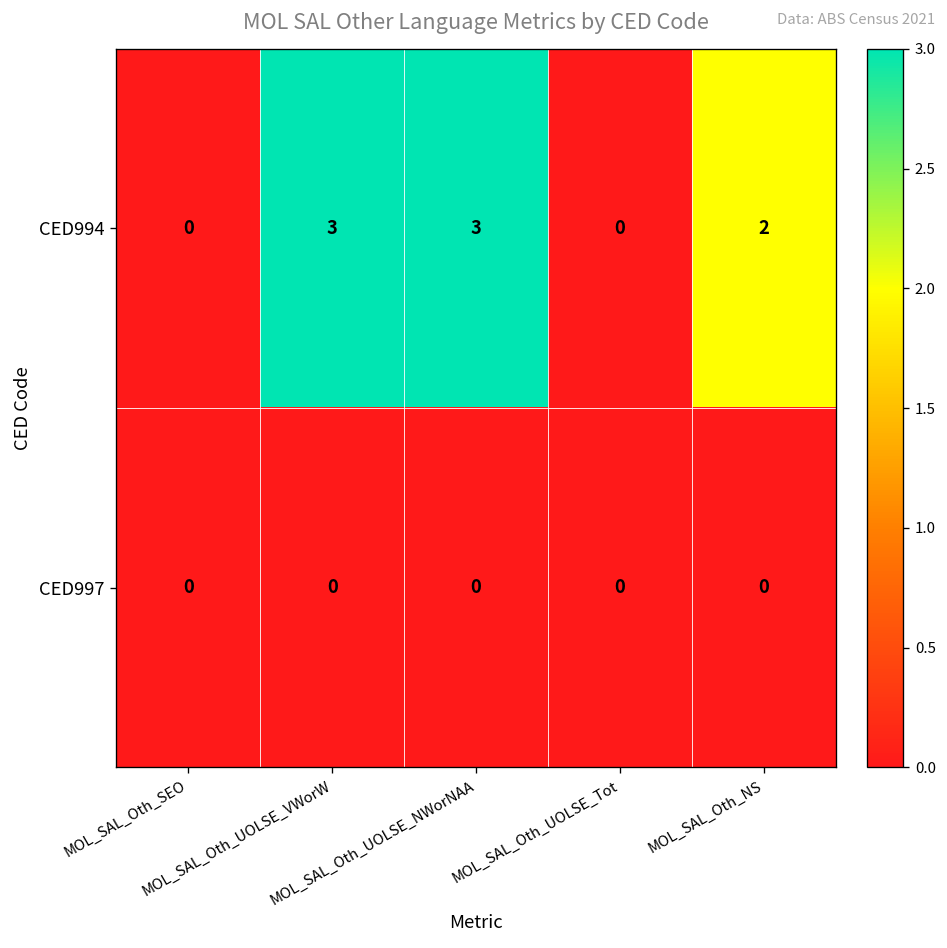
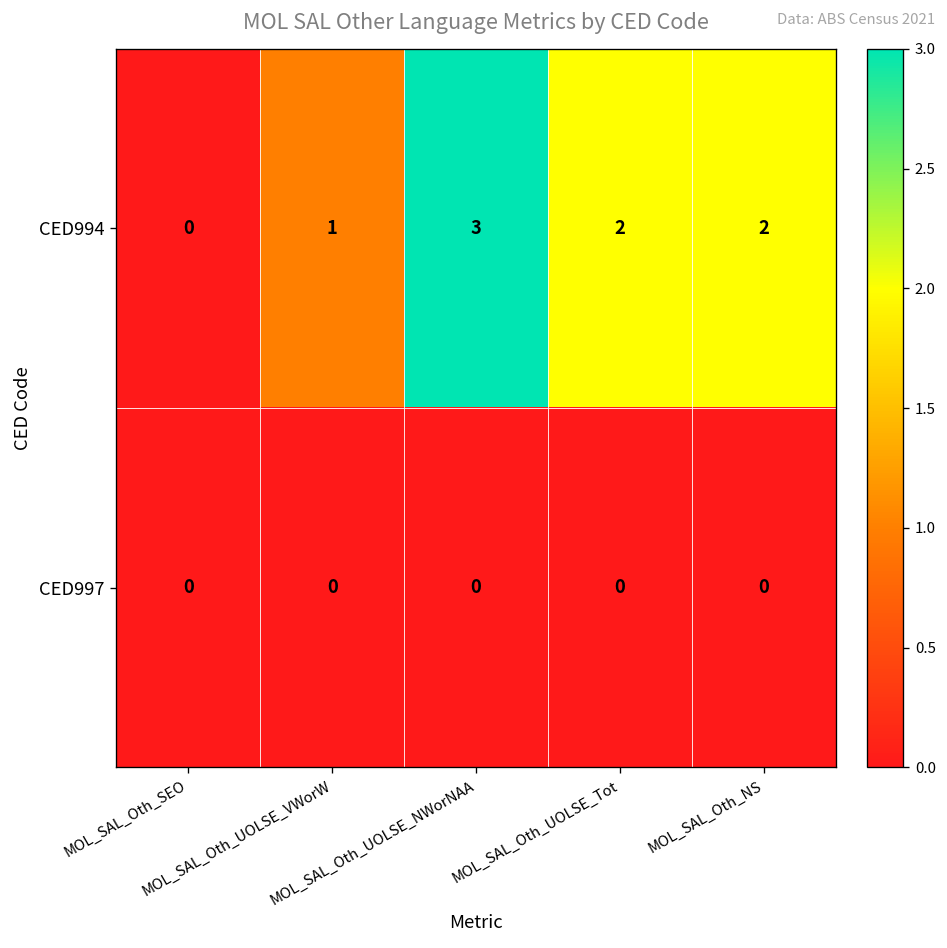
  {
    "CED994": {
      "MOL_SAL_Oth_SEO": 0,
-     "MOL_SAL_Oth_UOLSE_VWorW": 3,
+     "MOL_SAL_Oth_UOLSE_VWorW": 1,
      "MOL_SAL_Oth_UOLSE_NWorNAA": 3,
-     "MOL_SAL_Oth_UOLSE_Tot": 0,
+     "MOL_SAL_Oth_UOLSE_Tot": 2,
      "MOL_SAL_Oth_NS": 2
    },
    "CED997": {
      "MOL_SAL_Oth_SEO": 0,
      "MOL_SAL_Oth_UOLSE_VWorW": 0,
      "MOL_SAL_Oth_UOLSE_NWorNAA": 0,
      "MOL_SAL_Oth_UOLSE_Tot": 0,
      "MOL_SAL_Oth_NS": 0
    }
  }
